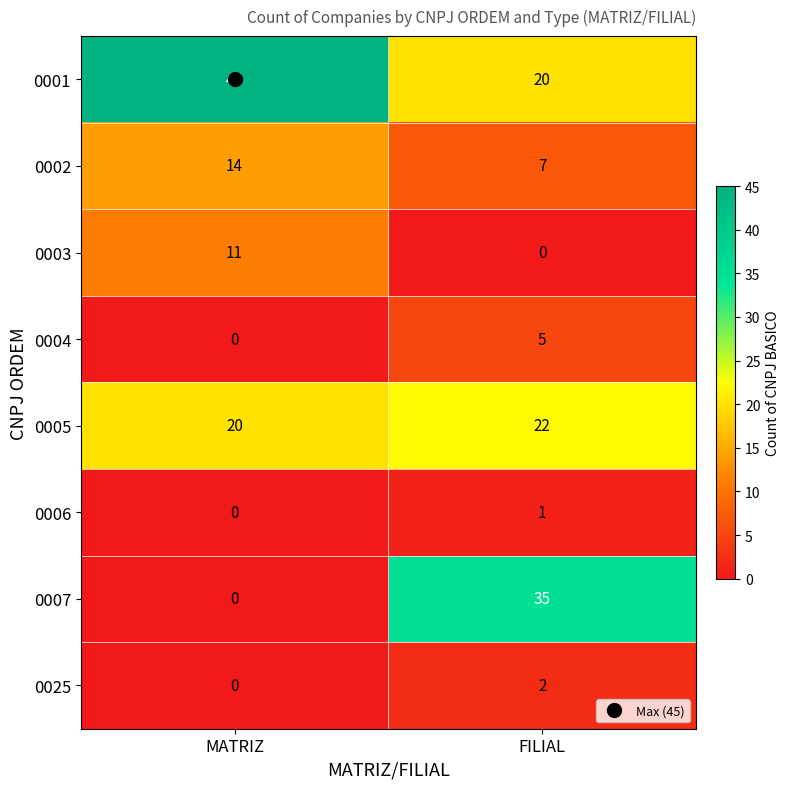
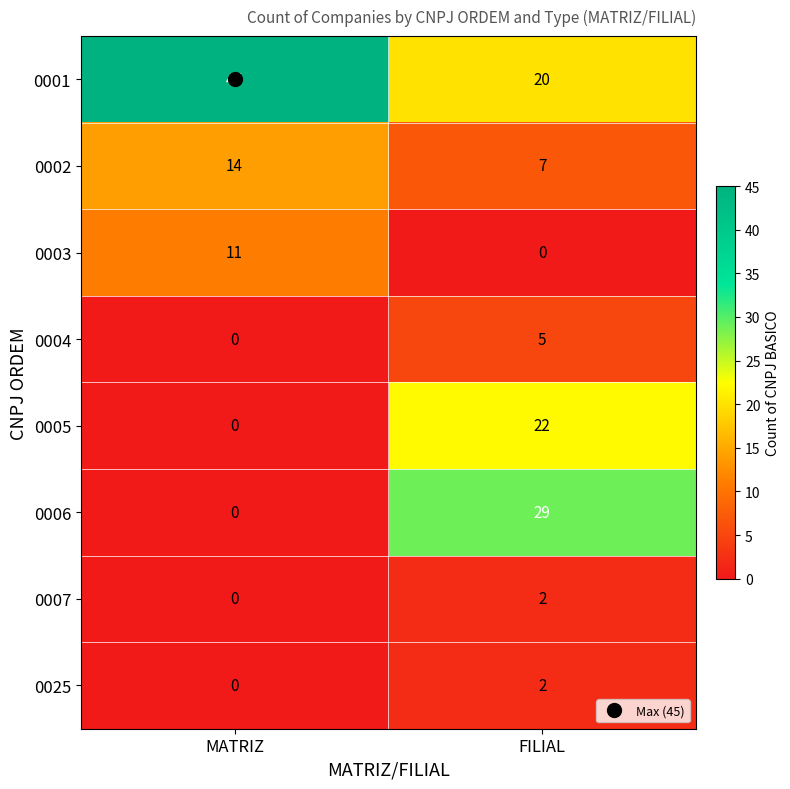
  {
    "0001": {
      "FILIAL": 20
    },
    "0002": {
      "MATRIZ": 14,
      "FILIAL": 7
    },
    "0003": {
      "MATRIZ": 11,
      "FILIAL": 0
    },
    "0004": {
      "MATRIZ": 0,
      "FILIAL": 5
    },
    "0005": {
-     "MATRIZ": 20,
+     "MATRIZ": 0,
      "FILIAL": 22
    },
    "0006": {
      "MATRIZ": 0,
-     "FILIAL": 1
+     "FILIAL": 29
    },
    "0007": {
      "MATRIZ": 0,
-     "FILIAL": 35
+     "FILIAL": 2
    },
    "0025": {
      "MATRIZ": 0,
      "FILIAL": 2
    }
  }
